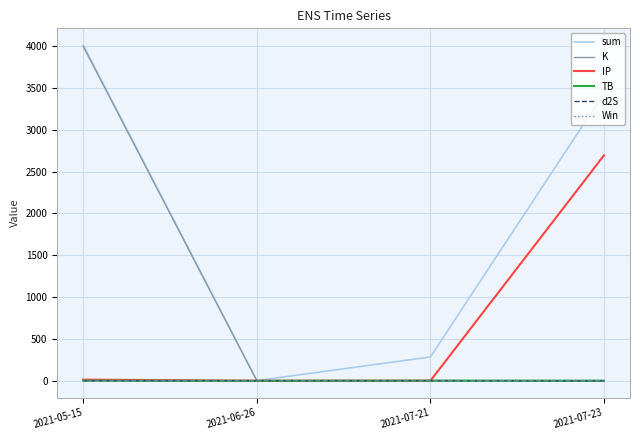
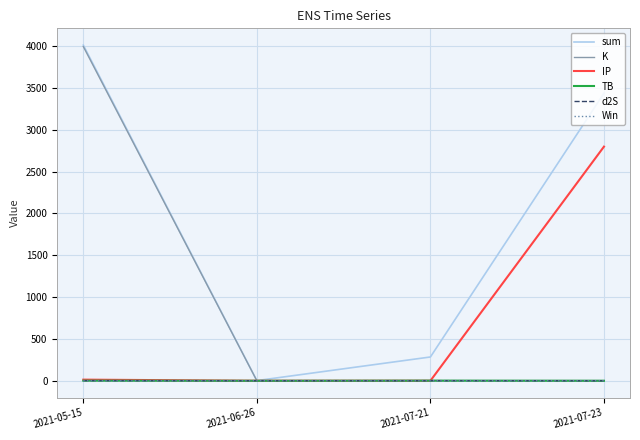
  {
    "sum": {
      "2021-07-21": 300
    },
    "IP": {
-     "2021-07-23": 2700
+     "2021-07-23": 2800
    }
  }
